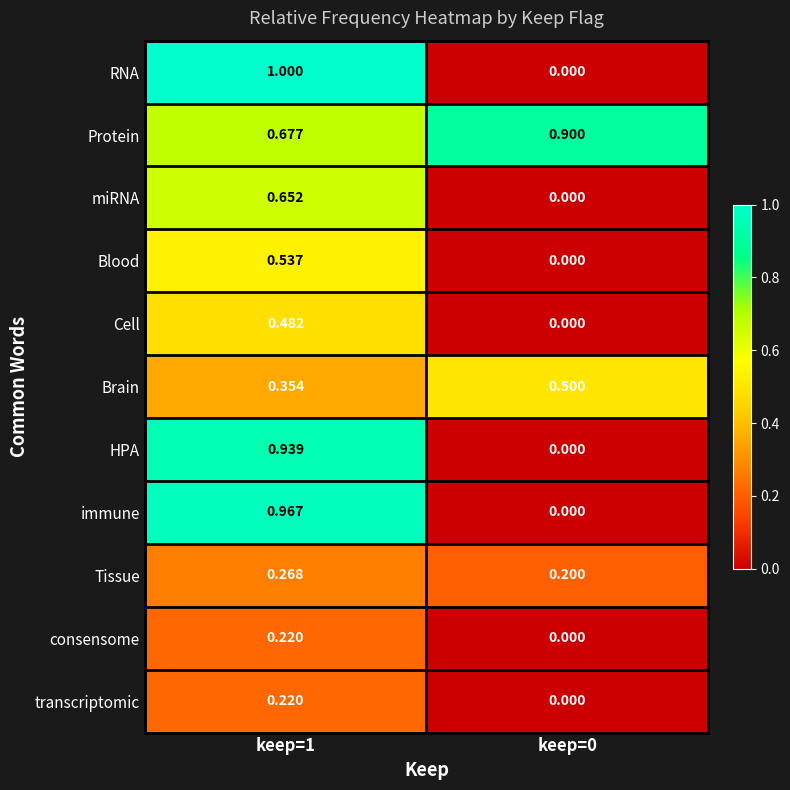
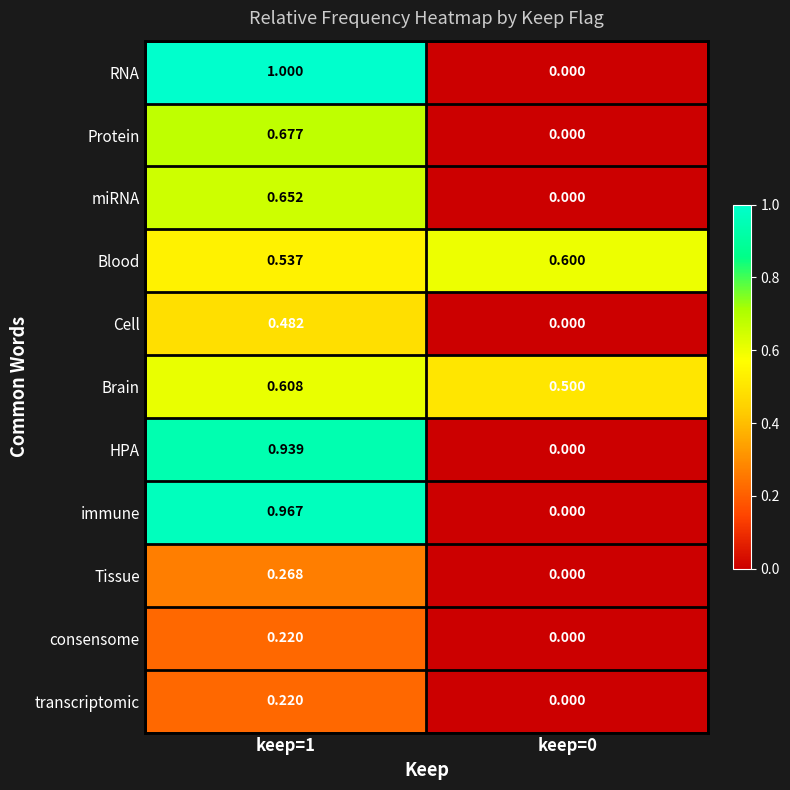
  {
    "RNA": {
      "keep=1": 1.000,
      "keep=0": 0.000
    },
    "Protein": {
      "keep=1": 0.677,
-     "keep=0": 0.900
+     "keep=0": 0.000
    },
    "miRNA": {
      "keep=1": 0.652,
      "keep=0": 0.000
    },
    "Blood": {
      "keep=1": 0.537,
-     "keep=0": 0.000
+     "keep=0": 0.600
    },
    "Cell": {
      "keep=1": 0.482,
      "keep=0": 0.000
    },
    "Brain": {
-     "keep=1": 0.354,
+     "keep=1": 0.608,
      "keep=0": 0.500
    },
    "HPA": {
      "keep=1": 0.939,
      "keep=0": 0.000
    },
    "immune": {
      "keep=1": 0.967,
      "keep=0": 0.000
    },
    "Tissue": {
      "keep=1": 0.268,
-     "keep=0": 0.200
+     "keep=0": 0.000
    },
    "consensome": {
      "keep=1": 0.220,
      "keep=0": 0.000
    },
    "transcriptomic": {
      "keep=1": 0.220,
      "keep=0": 0.000
    }
  }
